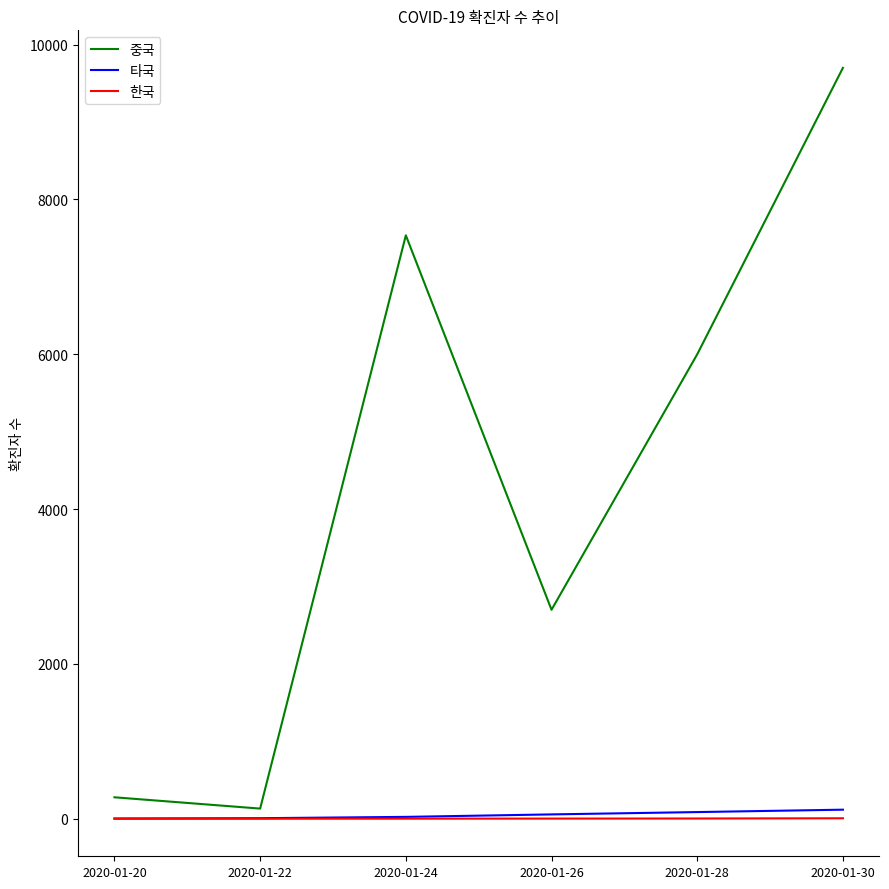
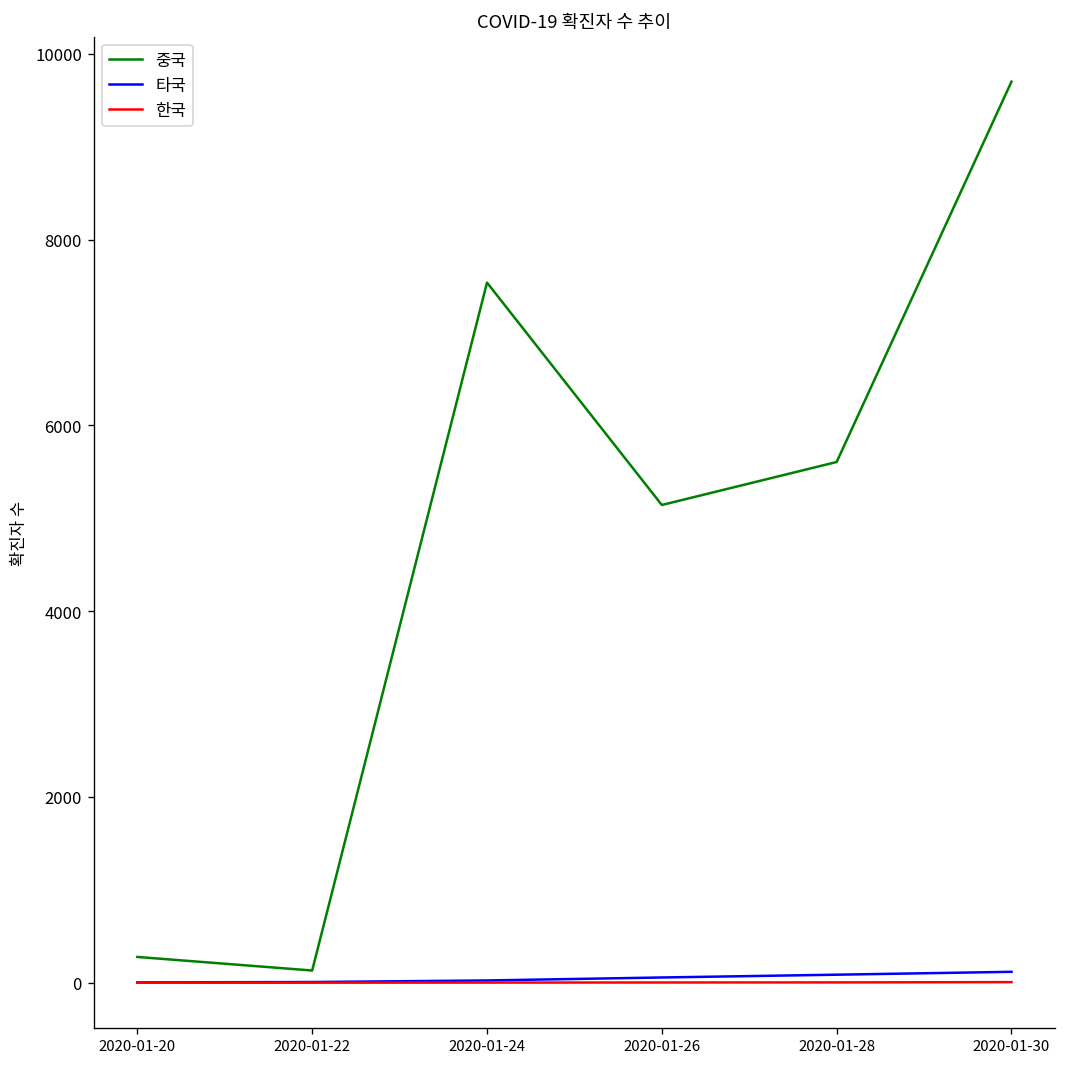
  {
    "중국": {
      "2020-01-20": 300,
      "2020-01-22": 100,
      "2020-01-24": 7500,
-     "2020-01-26": 2700,
-     "2020-01-28": 6000,
+     "2020-01-26": 5100,
+     "2020-01-28": 5600,
      "2020-01-30": 9700
    },
    "타국": {
      "2020-01-26": 100,
      "2020-01-28": 100,
      "2020-01-30": 100
    },
    "한국": {
      "2020-01-26": 0,
      "2020-01-28": 0,
      "2020-01-30": 0
    }
  }
